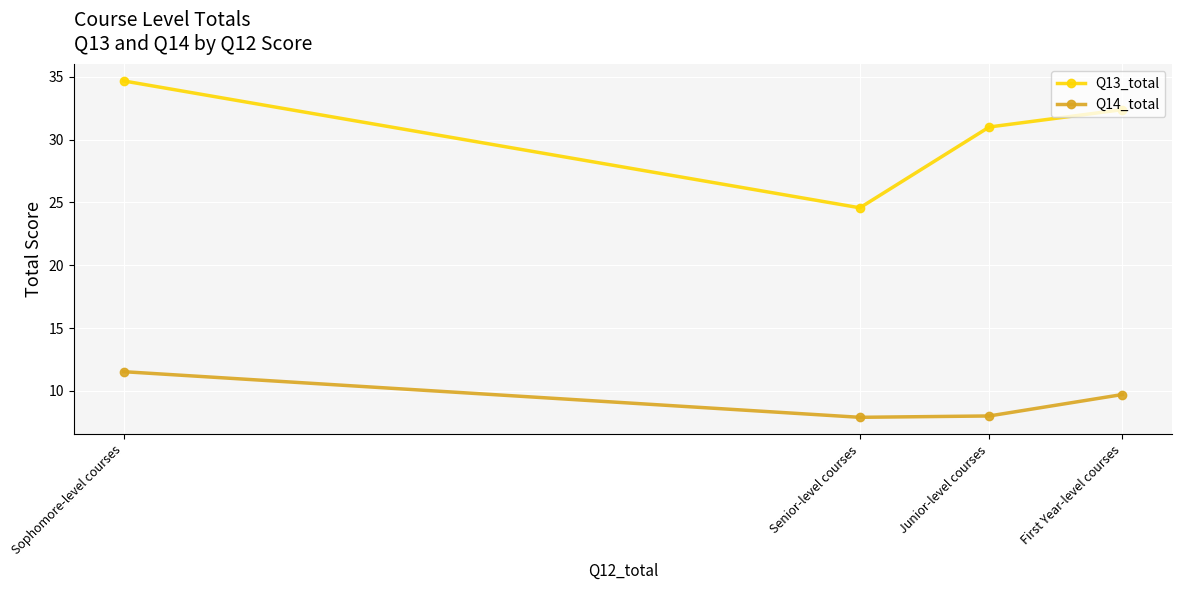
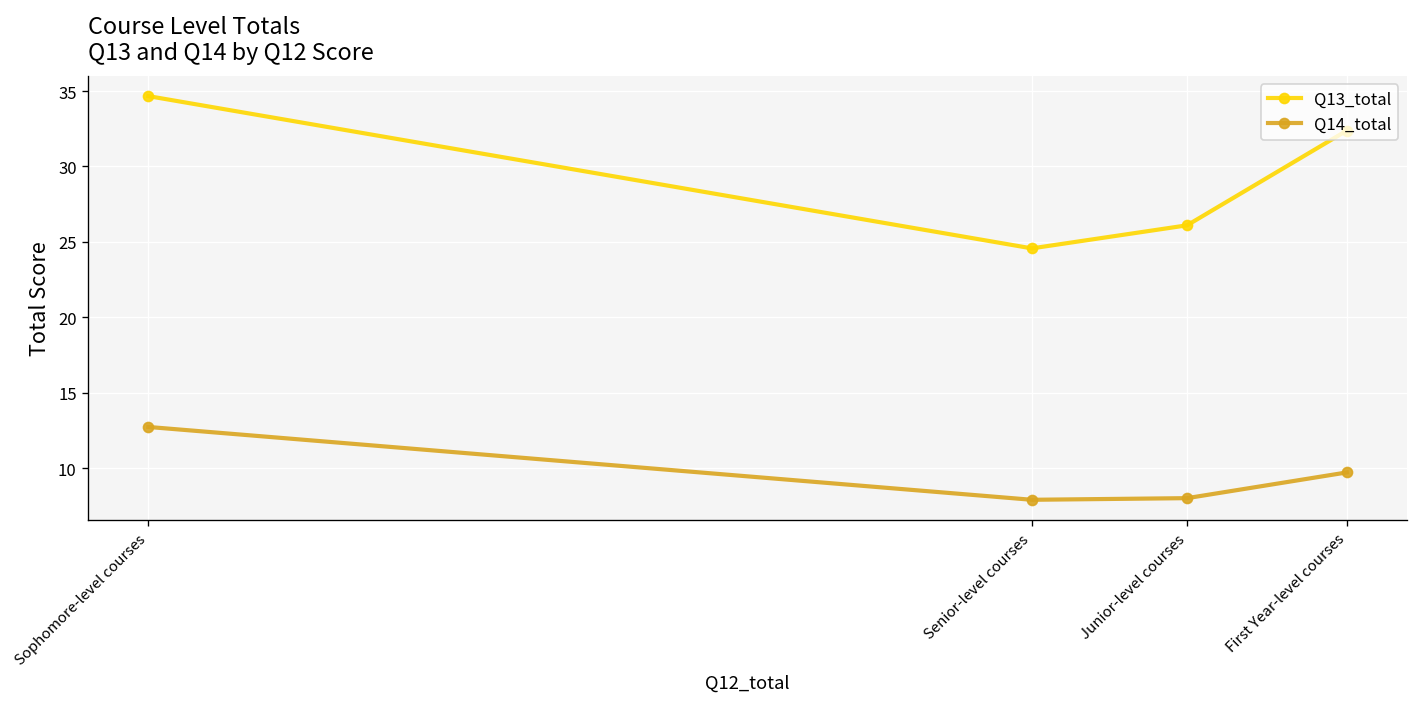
  {
    "Q13_total": {
      "Sophomore-level courses": 34.7,
      "Senior-level courses": 24.6,
-     "Junior-level courses": 31.0
+     "Junior-level courses": 26.1
    },
    "Q14_total": {
-     "Sophomore-level courses": 11.5,
+     "Sophomore-level courses": 12.7,
      "Senior-level courses": 7.9,
      "Junior-level courses": 8.0,
      "First Year-level courses": 9.7
    }
  }
